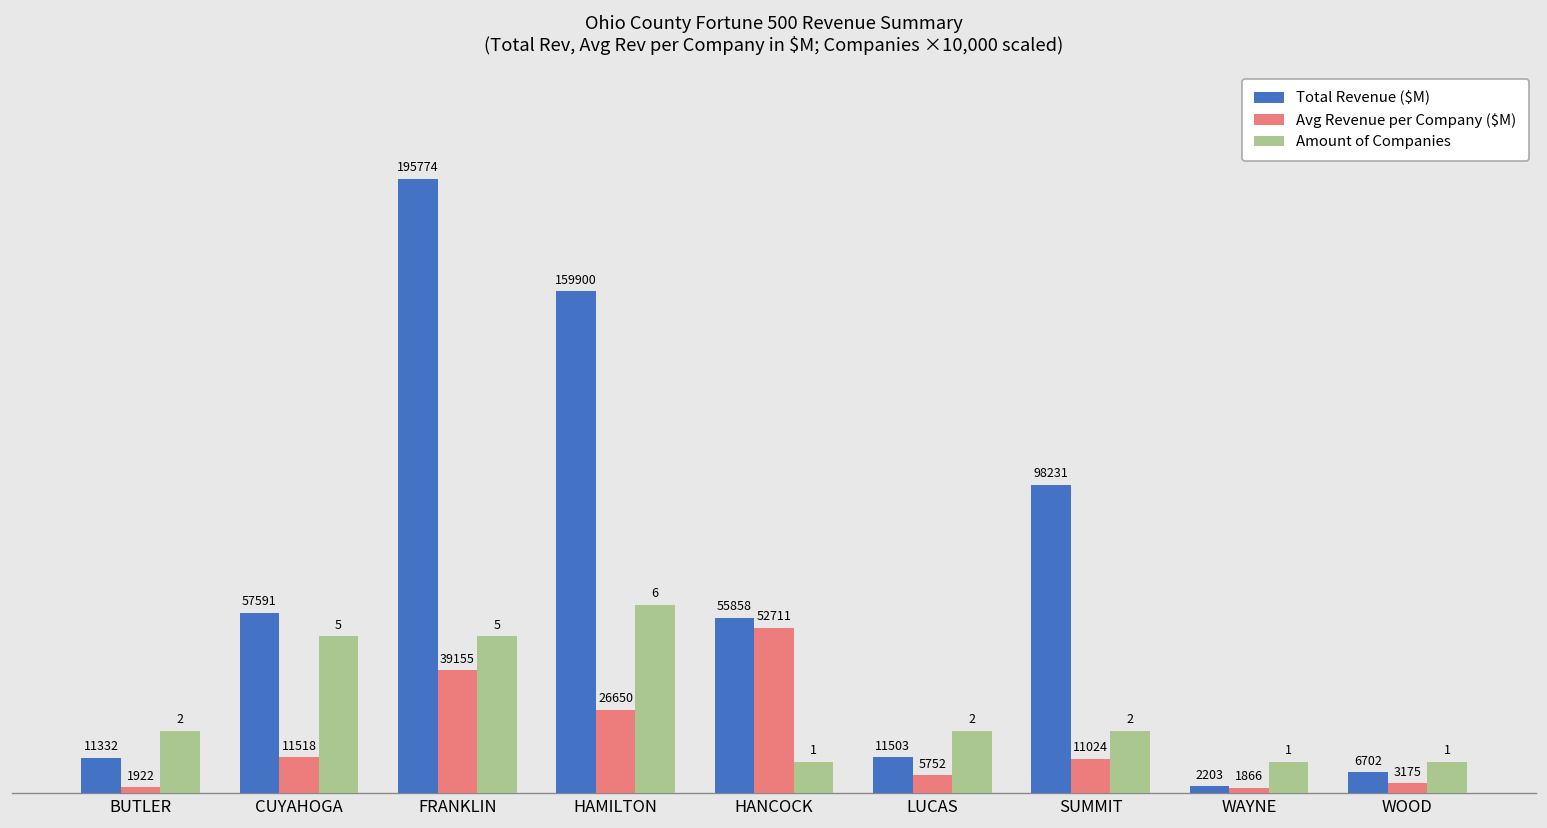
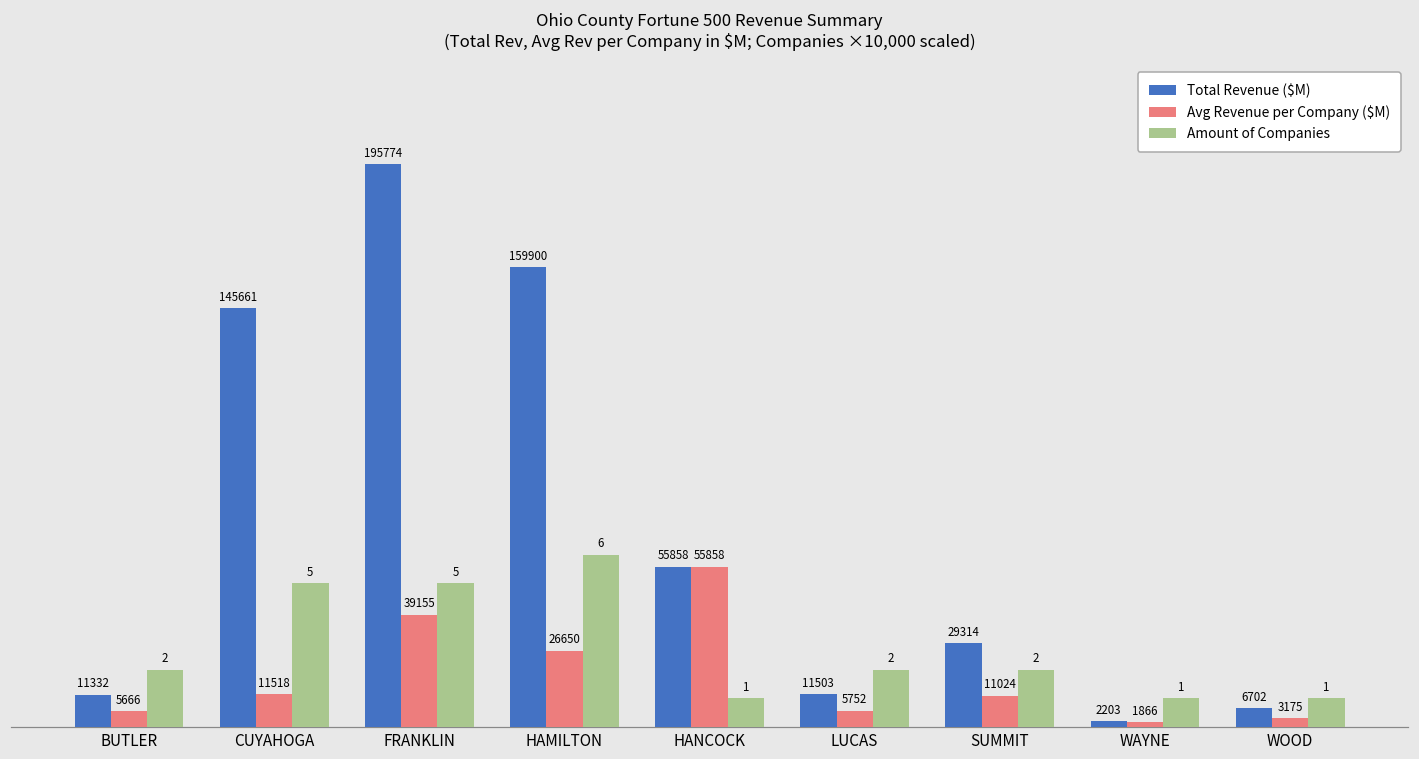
  {
    "Total Revenue ($M)": {
      "BUTLER": 11332,
-     "CUYAHOGA": 57591,
+     "CUYAHOGA": 145661,
      "FRANKLIN": 195774,
      "HAMILTON": 159900,
      "HANCOCK": 55858,
      "LUCAS": 11503,
-     "SUMMIT": 98231,
+     "SUMMIT": 29314,
      "WAYNE": 2203,
      "WOOD": 6702
    },
    "Avg Revenue per Company ($M)": {
-     "BUTLER": 1922,
+     "BUTLER": 5666,
      "CUYAHOGA": 11518,
      "FRANKLIN": 39155,
      "HAMILTON": 26650,
-     "HANCOCK": 52711,
+     "HANCOCK": 55858,
      "LUCAS": 5752,
      "SUMMIT": 11024,
      "WAYNE": 1866,
      "WOOD": 3175
    }
  }
